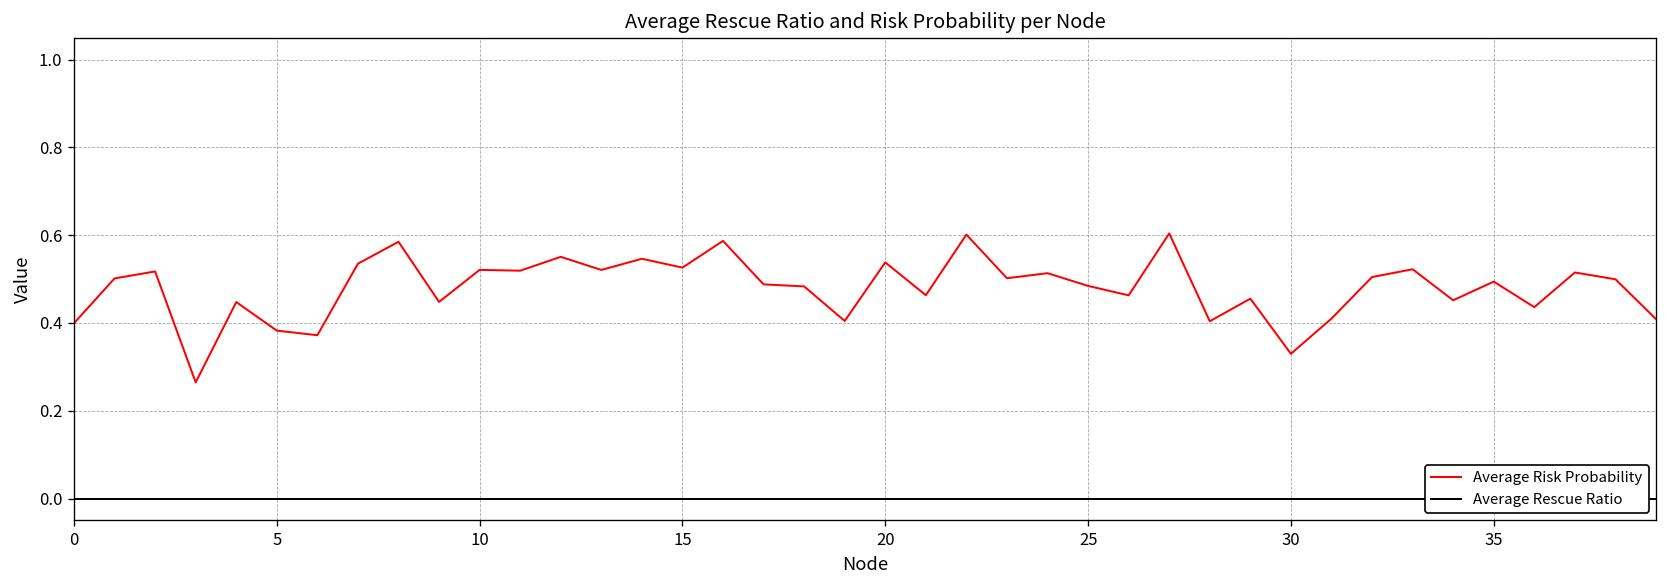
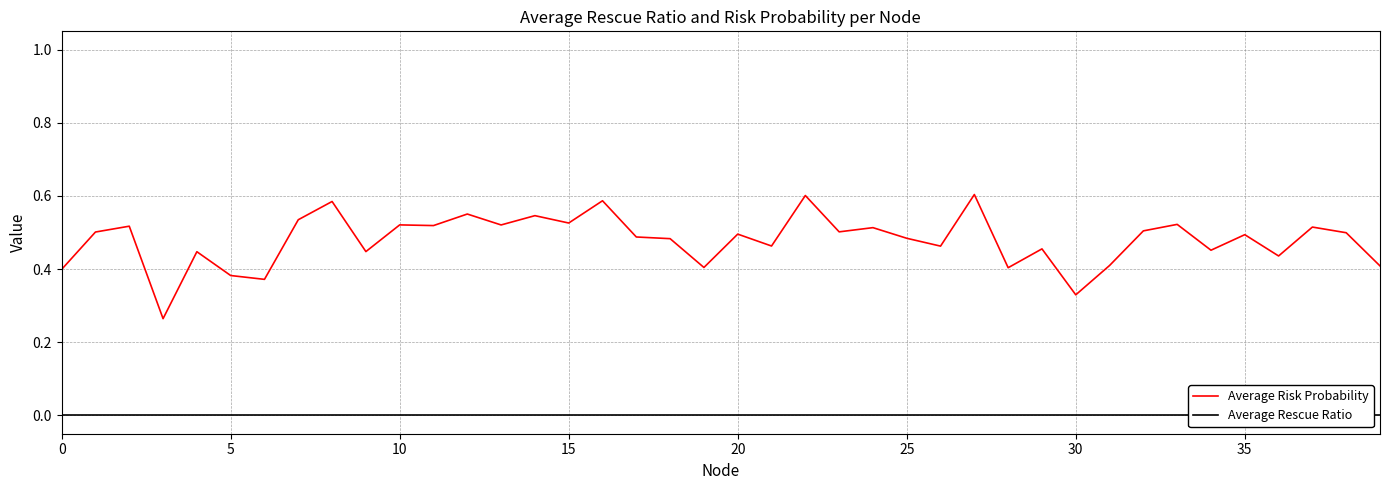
  {
    "Average Risk Probability": {
      "0": 0.40,
      "5": 0.38,
      "10": 0.52,
      "15": 0.53,
-     "20": 0.54,
+     "20": 0.50,
      "25": 0.48,
      "30": 0.33,
      "35": 0.49
    },
    "Average Rescue Ratio": {
      "0": 0.00,
      "5": 0.00,
      "10": 0.00,
      "15": 0.00,
      "20": 0.00,
      "25": 0.00,
      "30": 0.00
    }
  }
